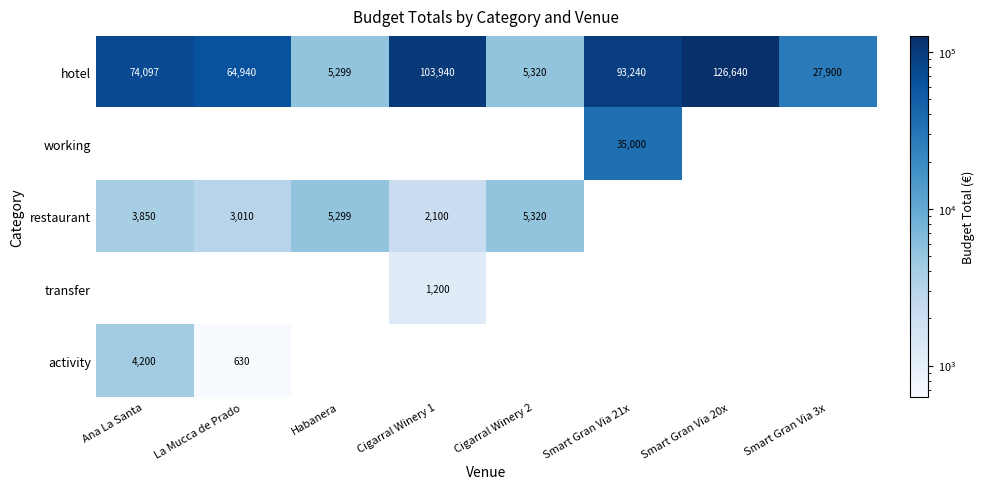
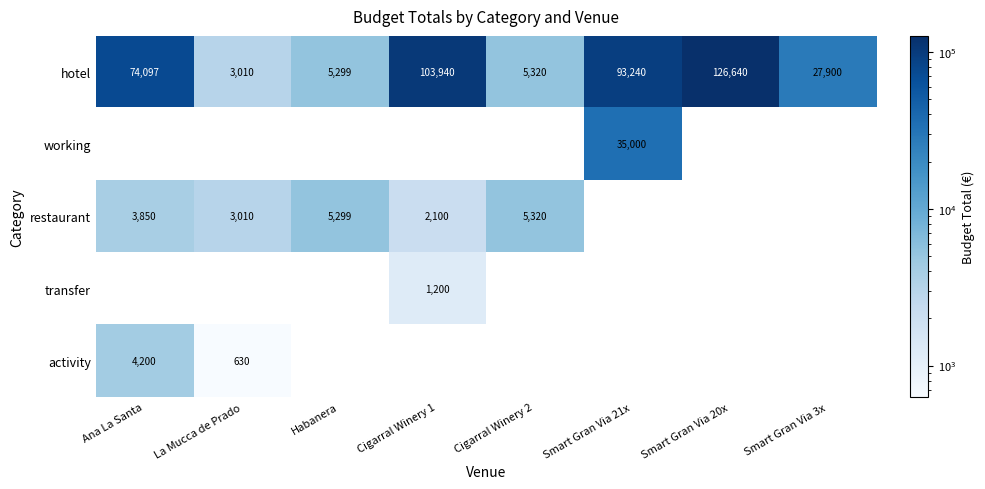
  {
    "hotel": {
      "Ana La Santa": "74,097",
-     "La Mucca de Prado": "64,940",
+     "La Mucca de Prado": "3,010",
      "Habanera": "5,299",
      "Cigarral Winery 1": "103,940",
      "Cigarral Winery 2": "5,320",
      "Smart Gran Via 21x": "93,240",
      "Smart Gran Via 20x": "126,640",
      "Smart Gran Via 3x": "27,900"
    },
    "working": {
      "Smart Gran Via 21x": "35,000"
    },
    "restaurant": {
      "Ana La Santa": "3,850",
      "La Mucca de Prado": "3,010",
      "Habanera": "5,299",
      "Cigarral Winery 1": "2,100",
      "Cigarral Winery 2": "5,320"
    },
    "transfer": {
      "Cigarral Winery 1": "1,200"
    },
    "activity": {
      "Ana La Santa": "4,200",
      "La Mucca de Prado": "630"
    }
  }
